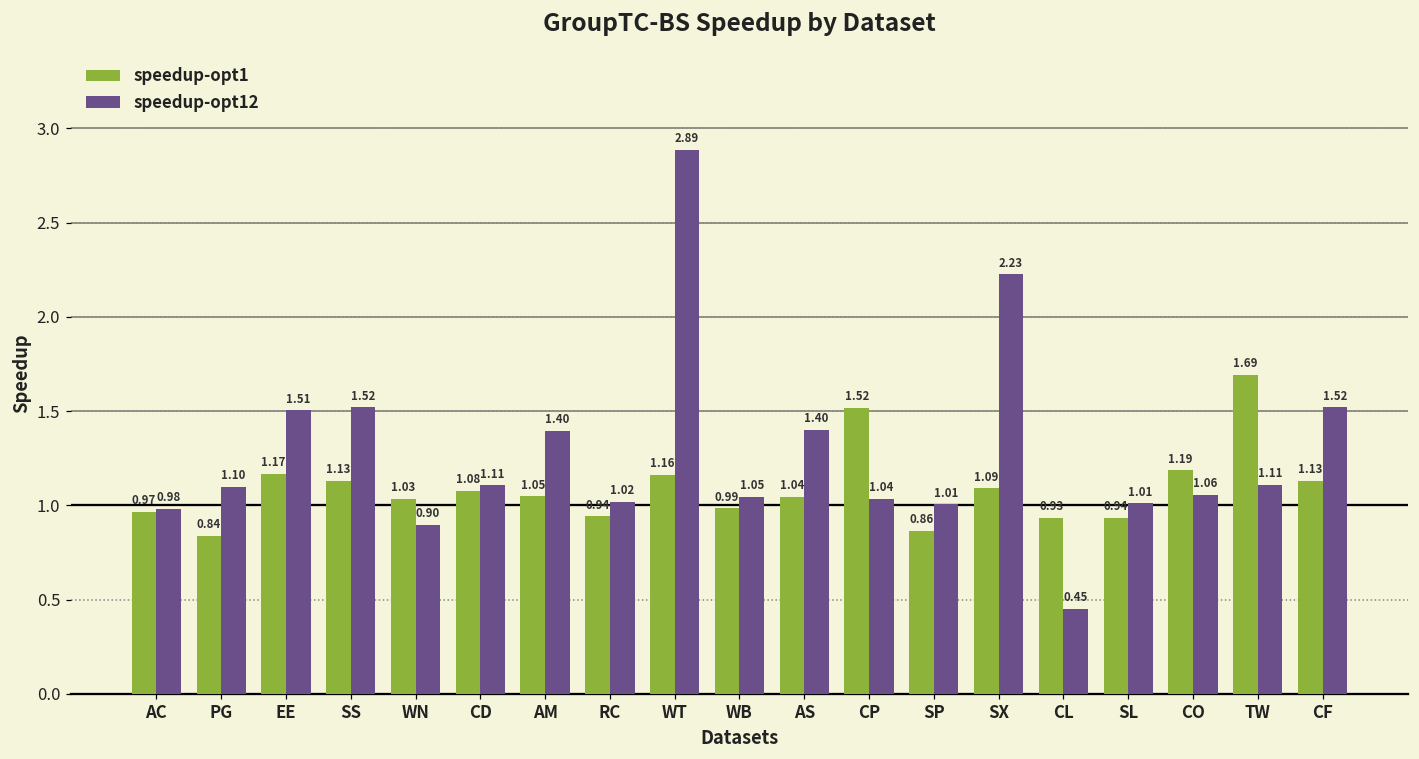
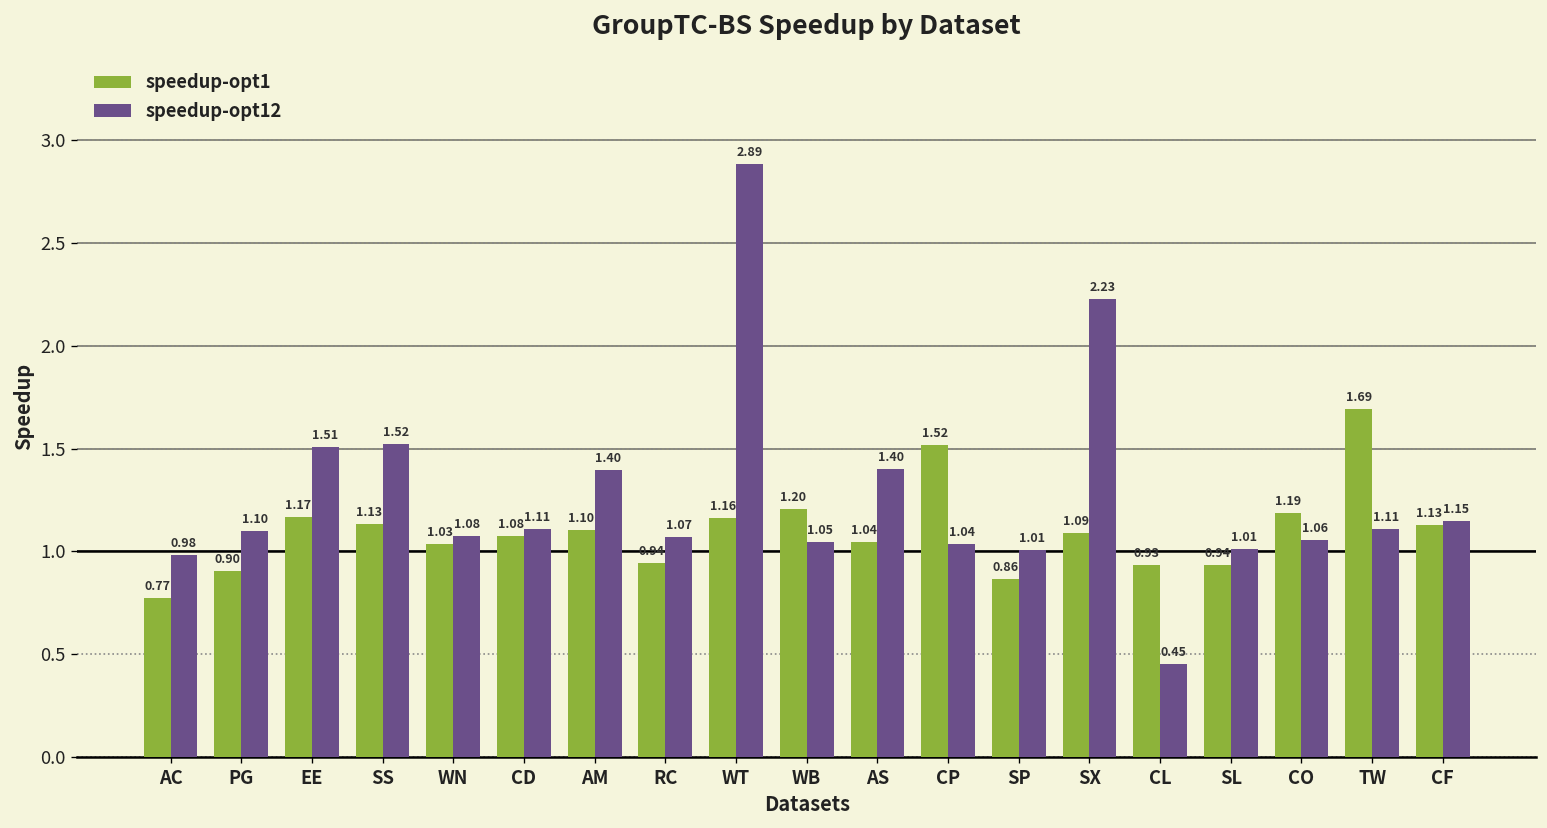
  {
    "speedup-opt1": {
-     "AC": 0.97,
-     "PG": 0.84,
+     "AC": 0.77,
+     "PG": 0.90,
      "EE": 1.17,
      "SS": 1.13,
      "WN": 1.03,
      "CD": 1.08,
-     "AM": 1.05,
+     "AM": 1.10,
      "RC": 0.94,
      "WT": 1.16,
-     "WB": 0.99,
+     "WB": 1.20,
      "AS": 1.04,
      "CP": 1.52,
      "SP": 0.86,
      "SX": 1.09,
      "CL": 0.93,
      "SL": 0.94,
      "CO": 1.19,
      "TW": 1.69,
      "CF": 1.13
    },
    "speedup-opt12": {
      "AC": 0.98,
      "PG": 1.10,
      "EE": 1.51,
      "SS": 1.52,
-     "WN": 0.90,
+     "WN": 1.08,
      "CD": 1.11,
      "AM": 1.40,
-     "RC": 1.02,
+     "RC": 1.07,
      "WT": 2.89,
      "WB": 1.05,
      "AS": 1.40,
      "CP": 1.04,
      "SP": 1.01,
      "SX": 2.23,
      "CL": 0.45,
      "SL": 1.01,
      "CO": 1.06,
      "TW": 1.11,
-     "CF": 1.52
+     "CF": 1.15
    }
  }
